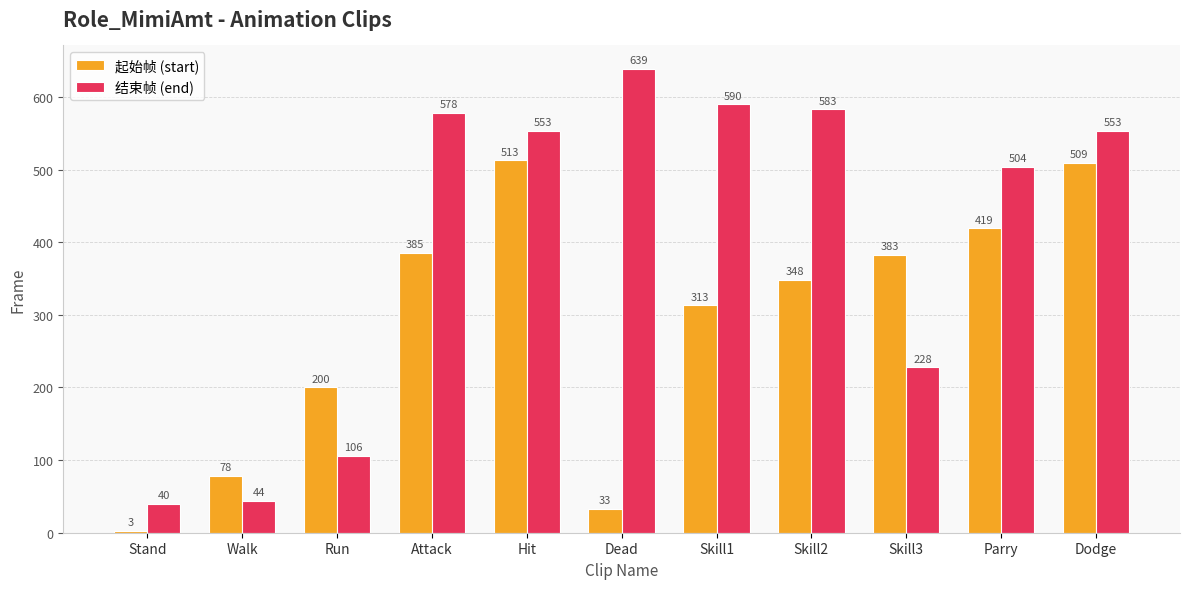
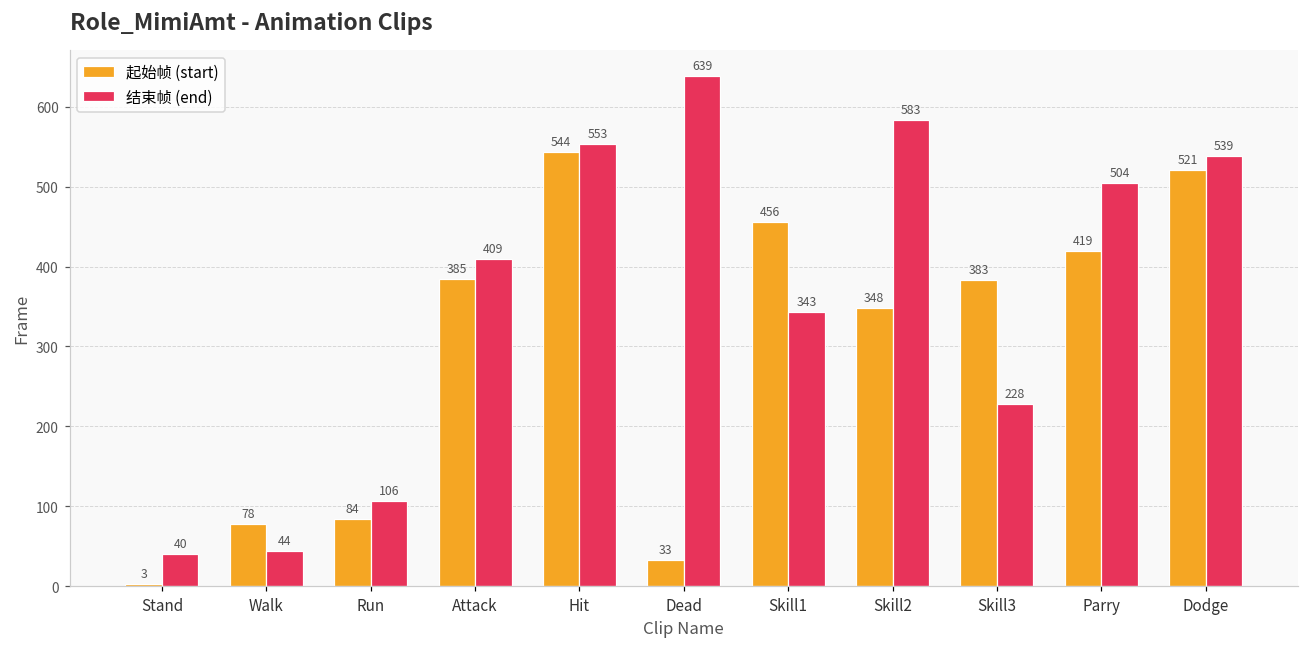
  {
    "起始帧 (start)": {
      "Stand": 3,
      "Walk": 78,
-     "Run": 200,
+     "Run": 84,
      "Attack": 385,
-     "Hit": 513,
+     "Hit": 544,
      "Dead": 33,
-     "Skill1": 313,
+     "Skill1": 456,
      "Skill2": 348,
      "Skill3": 383,
      "Parry": 419,
-     "Dodge": 509
+     "Dodge": 521
    },
    "结束帧 (end)": {
      "Stand": 40,
      "Walk": 44,
      "Run": 106,
-     "Attack": 578,
+     "Attack": 409,
      "Hit": 553,
      "Dead": 639,
-     "Skill1": 590,
+     "Skill1": 343,
      "Skill2": 583,
      "Skill3": 228,
      "Parry": 504,
-     "Dodge": 553
+     "Dodge": 539
    }
  }
